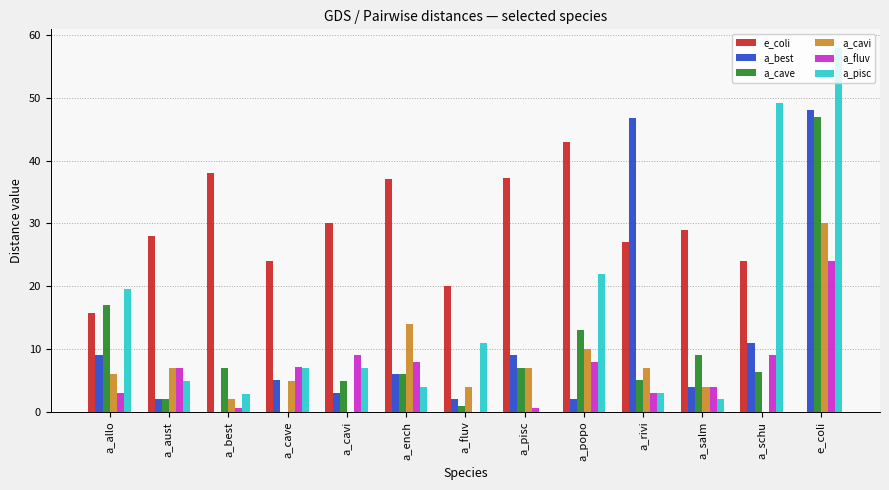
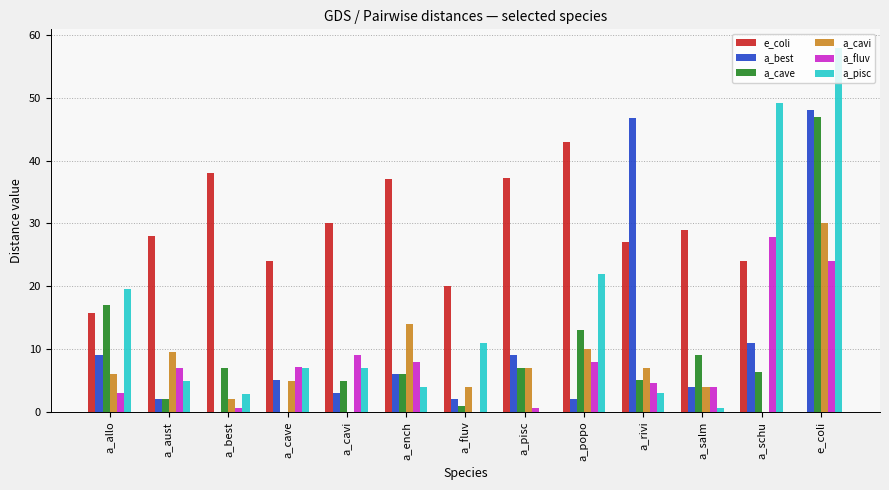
  {
    "e_coli": {
      "a_allo": 16,
      "a_aust": 28,
      "a_best": 38,
      "a_cave": 24,
      "a_cavi": 30,
      "a_ench": 37,
      "a_fluv": 20,
      "a_pisc": 37,
      "a_popo": 43,
      "a_rivi": 27,
      "a_salm": 29,
      "a_schu": 24,
      "e_coli": 0
    },
    "a_best": {
      "a_allo": 9,
      "a_aust": 2,
      "a_best": 0,
      "a_cave": 5,
      "a_cavi": 3,
      "a_ench": 6,
      "a_fluv": 2,
      "a_pisc": 9,
      "a_popo": 2,
      "a_rivi": 47,
      "a_salm": 4,
      "a_schu": 11,
      "e_coli": 48
    },
    "a_cave": {
      "a_allo": 17,
      "a_aust": 2,
      "a_best": 7,
      "a_cave": 0,
      "a_cavi": 5,
      "a_ench": 6,
      "a_fluv": 1,
      "a_pisc": 7,
      "a_popo": 13,
      "a_rivi": 5,
      "a_salm": 9,
      "a_schu": 6,
      "e_coli": 47
    },
    "a_cavi": {
      "a_allo": 6,
-     "a_aust": 7,
+     "a_aust": 10,
      "a_best": 2,
      "a_cave": 5,
      "a_cavi": 0,
      "a_ench": 14,
      "a_fluv": 4,
      "a_pisc": 7,
      "a_popo": 10,
      "a_rivi": 7,
      "a_salm": 4,
      "a_schu": 0,
      "e_coli": 30
    },
    "a_fluv": {
      "a_allo": 3,
      "a_aust": 7,
      "a_best": 1,
      "a_cave": 7,
      "a_cavi": 9,
      "a_ench": 8,
      "a_fluv": 0,
      "a_pisc": 1,
      "a_popo": 8,
-     "a_rivi": 3,
+     "a_rivi": 5,
      "a_salm": 4,
-     "a_schu": 9,
+     "a_schu": 28,
      "e_coli": 24
    },
    "a_pisc": {
      "a_allo": 20,
      "a_aust": 5,
      "a_best": 3,
      "a_cave": 7,
      "a_cavi": 7,
      "a_ench": 4,
      "a_fluv": 11,
      "a_pisc": 0,
      "a_popo": 22,
      "a_rivi": 3,
-     "a_salm": 2,
+     "a_salm": 1,
      "a_schu": 49
    }
  }
